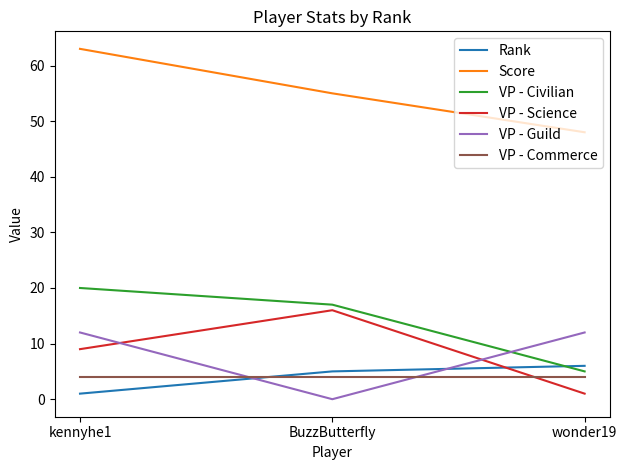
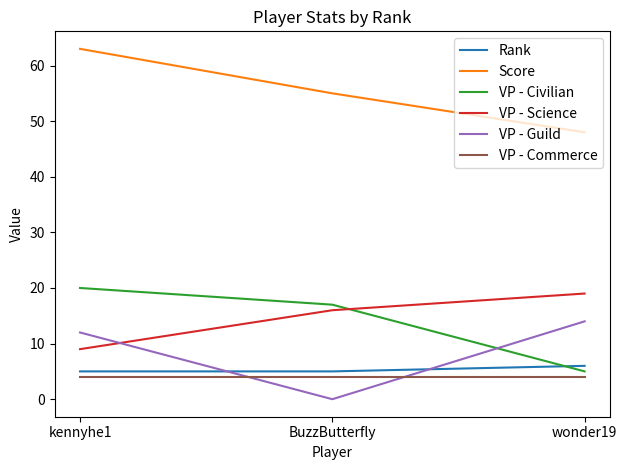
  {
    "Rank": {
-     "kennyhe1": 1,
+     "kennyhe1": 5,
      "BuzzButterfly": 5,
      "wonder19": 6
    },
    "Score": {
      "kennyhe1": 63,
      "BuzzButterfly": 55
    },
    "VP - Civilian": {
      "kennyhe1": 20,
      "BuzzButterfly": 17,
      "wonder19": 5
    },
    "VP - Science": {
      "kennyhe1": 9,
      "BuzzButterfly": 16,
-     "wonder19": 1
+     "wonder19": 19
    },
    "VP - Guild": {
      "kennyhe1": 12,
      "BuzzButterfly": 0,
-     "wonder19": 12
+     "wonder19": 14
    },
    "VP - Commerce": {
      "kennyhe1": 4,
      "BuzzButterfly": 4,
      "wonder19": 4
    }
  }
